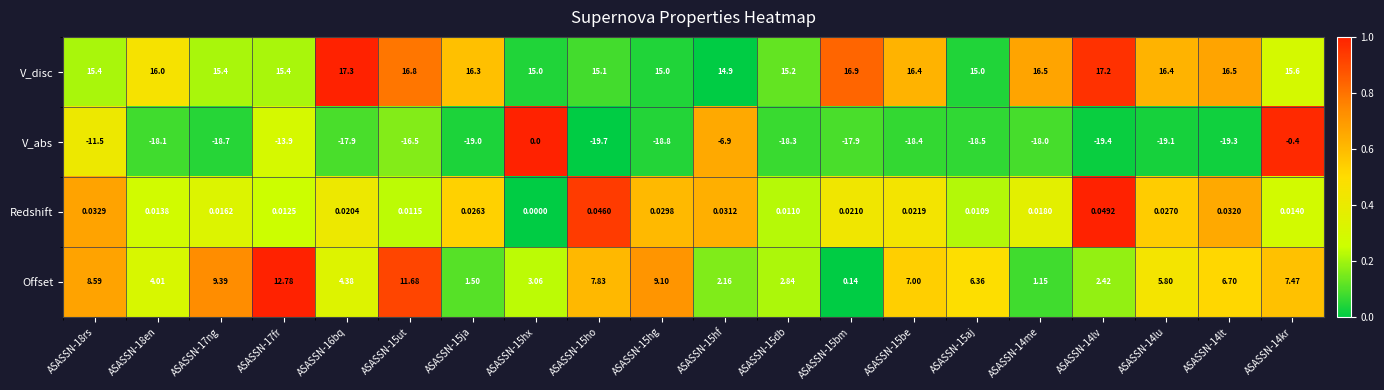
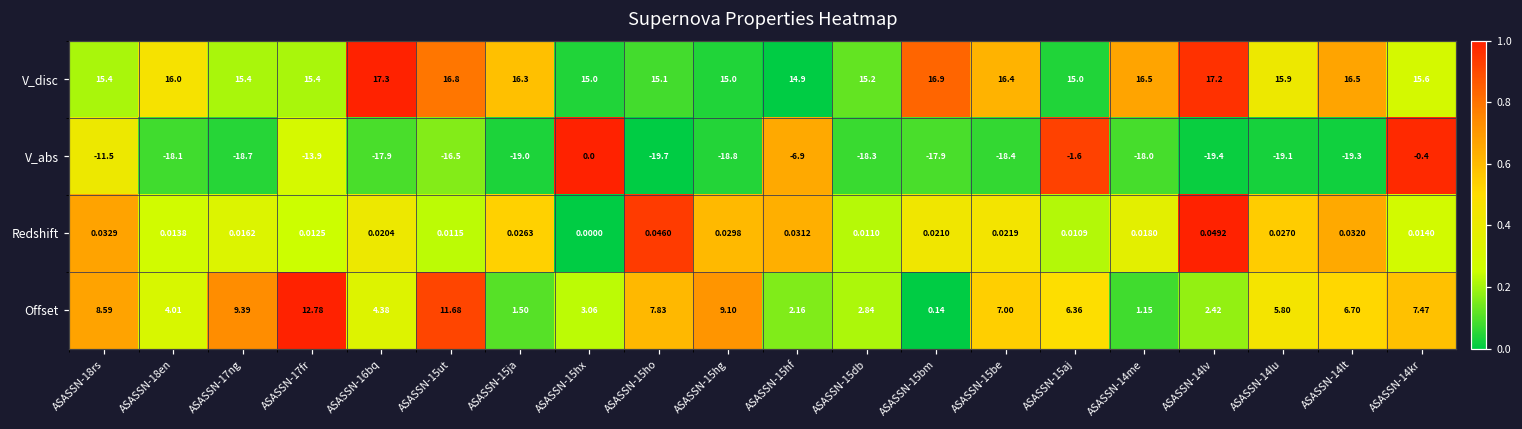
  {
    "V_disc": {
      "ASASSN-18rs": 15.4,
      "ASASSN-18en": 16.0,
      "ASASSN-17ng": 15.4,
      "ASASSN-17fr": 15.4,
      "ASASSN-16bq": 17.3,
      "ASASSN-15ut": 16.8,
      "ASASSN-15ja": 16.3,
      "ASASSN-15hx": 15.0,
      "ASASSN-15ho": 15.1,
      "ASASSN-15hg": 15.0,
      "ASASSN-15hf": 14.9,
      "ASASSN-15db": 15.2,
      "ASASSN-15bm": 16.9,
      "ASASSN-15be": 16.4,
      "ASASSN-15aj": 15.0,
      "ASASSN-14me": 16.5,
      "ASASSN-14lv": 17.2,
-     "ASASSN-14lu": 16.4,
+     "ASASSN-14lu": 15.9,
      "ASASSN-14lt": 16.5,
      "ASASSN-14kr": 15.6
    },
    "V_abs": {
      "ASASSN-18rs": -11.5,
      "ASASSN-18en": -18.1,
      "ASASSN-17ng": -18.7,
      "ASASSN-17fr": -13.9,
      "ASASSN-16bq": -17.9,
      "ASASSN-15ut": -16.5,
      "ASASSN-15ja": -19.0,
      "ASASSN-15hx": 0.0,
      "ASASSN-15ho": -19.7,
      "ASASSN-15hg": -18.8,
      "ASASSN-15hf": -6.9,
      "ASASSN-15db": -18.3,
      "ASASSN-15bm": -17.9,
      "ASASSN-15be": -18.4,
-     "ASASSN-15aj": -18.5,
+     "ASASSN-15aj": -1.6,
      "ASASSN-14me": -18.0,
      "ASASSN-14lv": -19.4,
      "ASASSN-14lu": -19.1,
      "ASASSN-14lt": -19.3,
      "ASASSN-14kr": -0.4
    },
    "Redshift": {
      "ASASSN-18rs": 0.0329,
      "ASASSN-18en": 0.0138,
      "ASASSN-17ng": 0.0162,
      "ASASSN-17fr": 0.0125,
      "ASASSN-16bq": 0.0204,
      "ASASSN-15ut": 0.0115,
      "ASASSN-15ja": 0.0263,
      "ASASSN-15hx": 0.0000,
      "ASASSN-15ho": 0.0460,
      "ASASSN-15hg": 0.0298,
      "ASASSN-15hf": 0.0312,
      "ASASSN-15db": 0.0110,
      "ASASSN-15bm": 0.0210,
      "ASASSN-15be": 0.0219,
      "ASASSN-15aj": 0.0109,
      "ASASSN-14me": 0.0180,
      "ASASSN-14lv": 0.0492,
      "ASASSN-14lu": 0.0270,
      "ASASSN-14lt": 0.0320,
      "ASASSN-14kr": 0.0140
    },
    "Offset": {
      "ASASSN-18rs": 8.59,
      "ASASSN-18en": 4.01,
      "ASASSN-17ng": 9.39,
      "ASASSN-17fr": 12.78,
      "ASASSN-16bq": 4.38,
      "ASASSN-15ut": 11.68,
      "ASASSN-15ja": 1.50,
      "ASASSN-15hx": 3.06,
      "ASASSN-15ho": 7.83,
      "ASASSN-15hg": 9.10,
      "ASASSN-15hf": 2.16,
      "ASASSN-15db": 2.84,
      "ASASSN-15bm": 0.14,
      "ASASSN-15be": 7.00,
      "ASASSN-15aj": 6.36,
      "ASASSN-14me": 1.15,
      "ASASSN-14lv": 2.42,
      "ASASSN-14lu": 5.80,
      "ASASSN-14lt": 6.70,
      "ASASSN-14kr": 7.47
    }
  }
